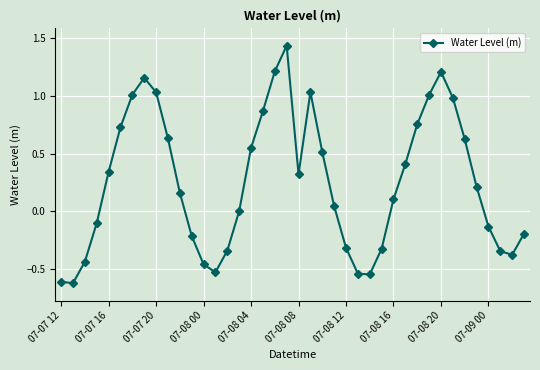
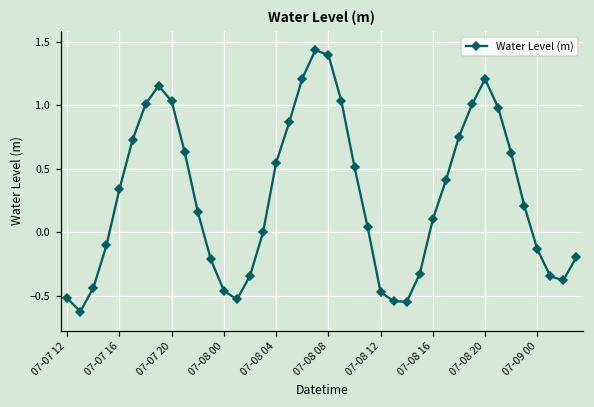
  {
-   "07-07 12": -0.61,
+   "07-07 12": -0.52,
    "07-07 16": 0.34,
    "07-07 20": 1.03,
    "07-08 00": -0.46,
    "07-08 04": 0.55,
-   "07-08 08": 0.32,
-   "07-08 12": -0.32,
+   "07-08 08": 1.40,
+   "07-08 12": -0.47,
    "07-08 16": 0.10,
    "07-08 20": 1.21,
    "07-09 00": -0.13
  }
